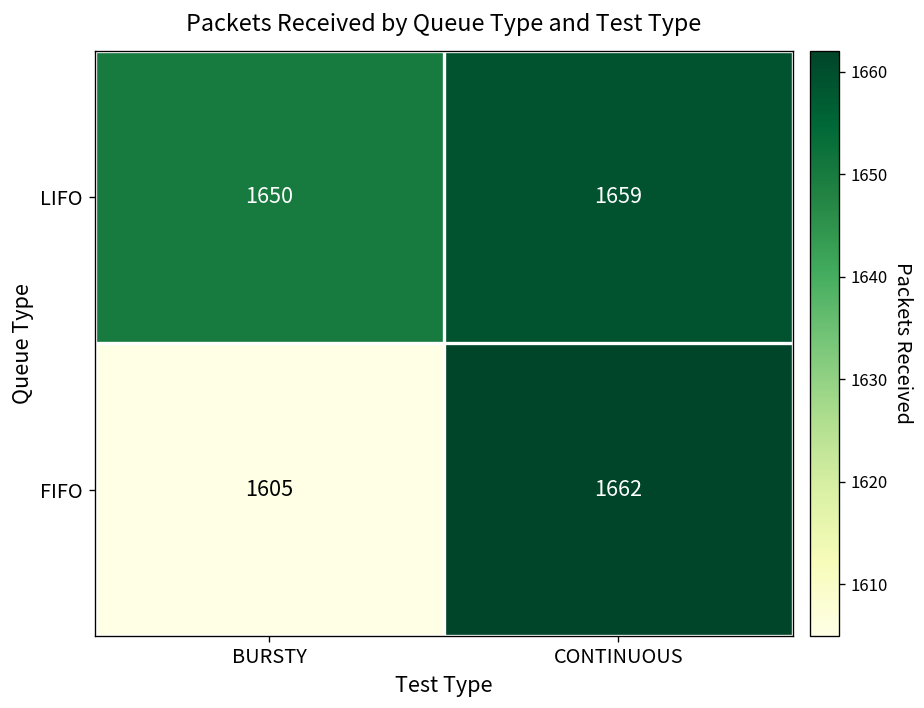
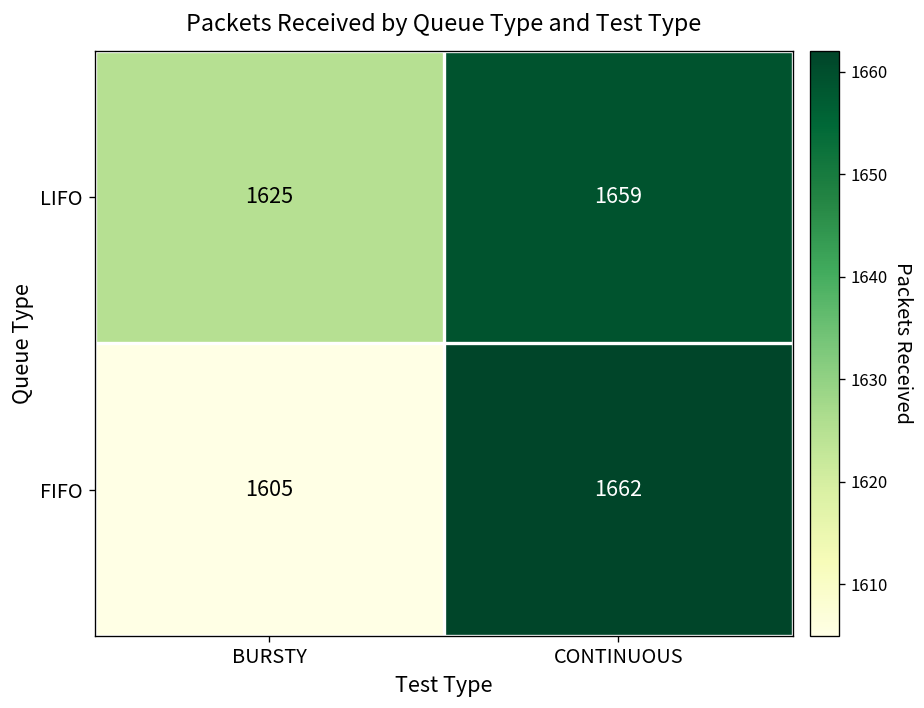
  {
    "LIFO": {
-     "BURSTY": 1650,
+     "BURSTY": 1625,
      "CONTINUOUS": 1659
    },
    "FIFO": {
      "BURSTY": 1605,
      "CONTINUOUS": 1662
    }
  }
